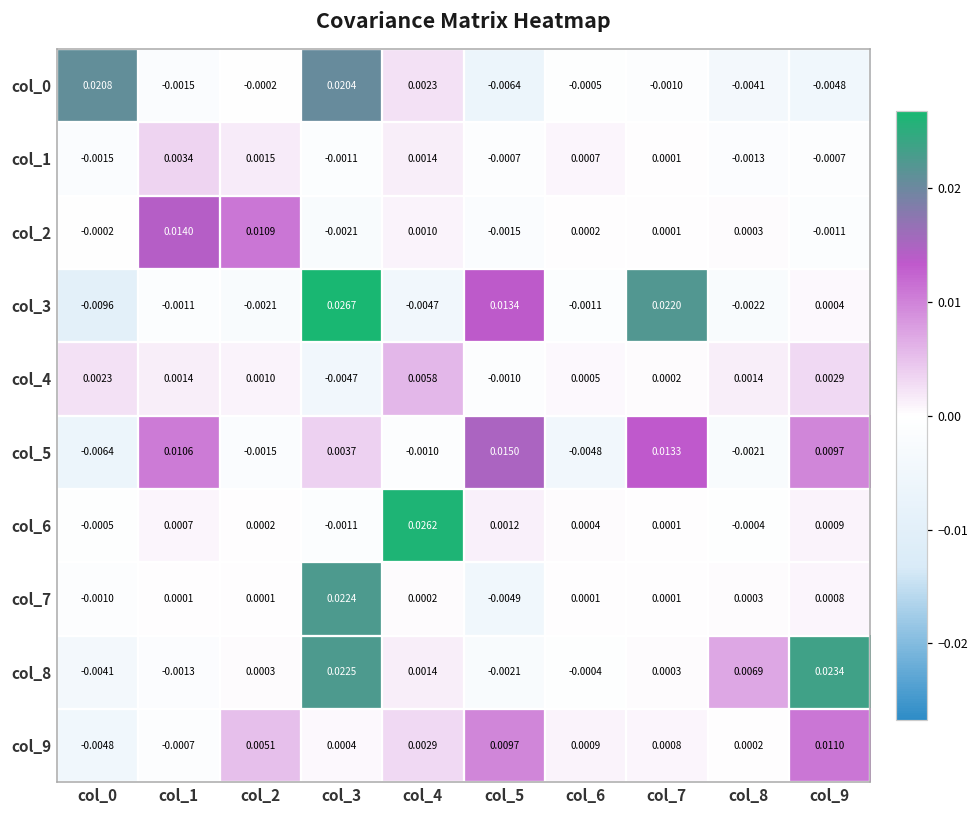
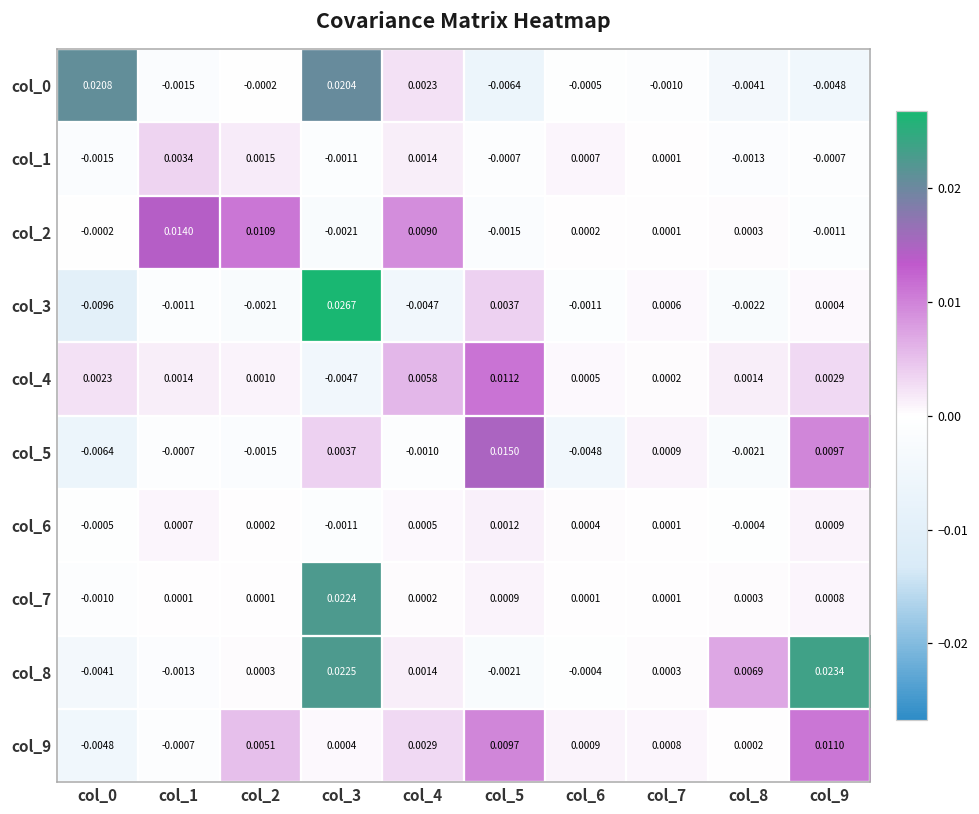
  {
    "col_0": {
      "col_0": 0.0208,
      "col_1": -0.0015,
      "col_2": -0.0002,
      "col_3": 0.0204,
      "col_4": 0.0023,
      "col_5": -0.0064,
      "col_6": -0.0005,
      "col_7": -0.0010,
      "col_8": -0.0041,
      "col_9": -0.0048
    },
    "col_1": {
      "col_0": -0.0015,
      "col_1": 0.0034,
      "col_2": 0.0015,
      "col_3": -0.0011,
      "col_4": 0.0014,
      "col_5": -0.0007,
      "col_6": 0.0007,
      "col_7": 0.0001,
      "col_8": -0.0013,
      "col_9": -0.0007
    },
    "col_2": {
      "col_0": -0.0002,
      "col_1": 0.0140,
      "col_2": 0.0109,
      "col_3": -0.0021,
-     "col_4": 0.0010,
+     "col_4": 0.0090,
      "col_5": -0.0015,
      "col_6": 0.0002,
      "col_7": 0.0001,
      "col_8": 0.0003,
      "col_9": -0.0011
    },
    "col_3": {
      "col_0": -0.0096,
      "col_1": -0.0011,
      "col_2": -0.0021,
      "col_3": 0.0267,
      "col_4": -0.0047,
-     "col_5": 0.0134,
+     "col_5": 0.0037,
      "col_6": -0.0011,
-     "col_7": 0.0220,
+     "col_7": 0.0006,
      "col_8": -0.0022,
      "col_9": 0.0004
    },
    "col_4": {
      "col_0": 0.0023,
      "col_1": 0.0014,
      "col_2": 0.0010,
      "col_3": -0.0047,
      "col_4": 0.0058,
-     "col_5": -0.0010,
+     "col_5": 0.0112,
      "col_6": 0.0005,
      "col_7": 0.0002,
      "col_8": 0.0014,
      "col_9": 0.0029
    },
    "col_5": {
      "col_0": -0.0064,
-     "col_1": 0.0106,
+     "col_1": -0.0007,
      "col_2": -0.0015,
      "col_3": 0.0037,
      "col_4": -0.0010,
      "col_5": 0.0150,
      "col_6": -0.0048,
-     "col_7": 0.0133,
+     "col_7": 0.0009,
      "col_8": -0.0021,
      "col_9": 0.0097
    },
    "col_6": {
      "col_0": -0.0005,
      "col_1": 0.0007,
      "col_2": 0.0002,
      "col_3": -0.0011,
-     "col_4": 0.0262,
+     "col_4": 0.0005,
      "col_5": 0.0012,
      "col_6": 0.0004,
      "col_7": 0.0001,
      "col_8": -0.0004,
      "col_9": 0.0009
    },
    "col_7": {
      "col_0": -0.0010,
      "col_1": 0.0001,
      "col_2": 0.0001,
      "col_3": 0.0224,
      "col_4": 0.0002,
-     "col_5": -0.0049,
+     "col_5": 0.0009,
      "col_6": 0.0001,
      "col_7": 0.0001,
      "col_8": 0.0003,
      "col_9": 0.0008
    },
    "col_8": {
      "col_0": -0.0041,
      "col_1": -0.0013,
      "col_2": 0.0003,
      "col_3": 0.0225,
      "col_4": 0.0014,
      "col_5": -0.0021,
      "col_6": -0.0004,
      "col_7": 0.0003,
      "col_8": 0.0069,
      "col_9": 0.0234
    },
    "col_9": {
      "col_0": -0.0048,
      "col_1": -0.0007,
      "col_2": 0.0051,
      "col_3": 0.0004,
      "col_4": 0.0029,
      "col_5": 0.0097,
      "col_6": 0.0009,
      "col_7": 0.0008,
      "col_8": 0.0002,
      "col_9": 0.0110
    }
  }
